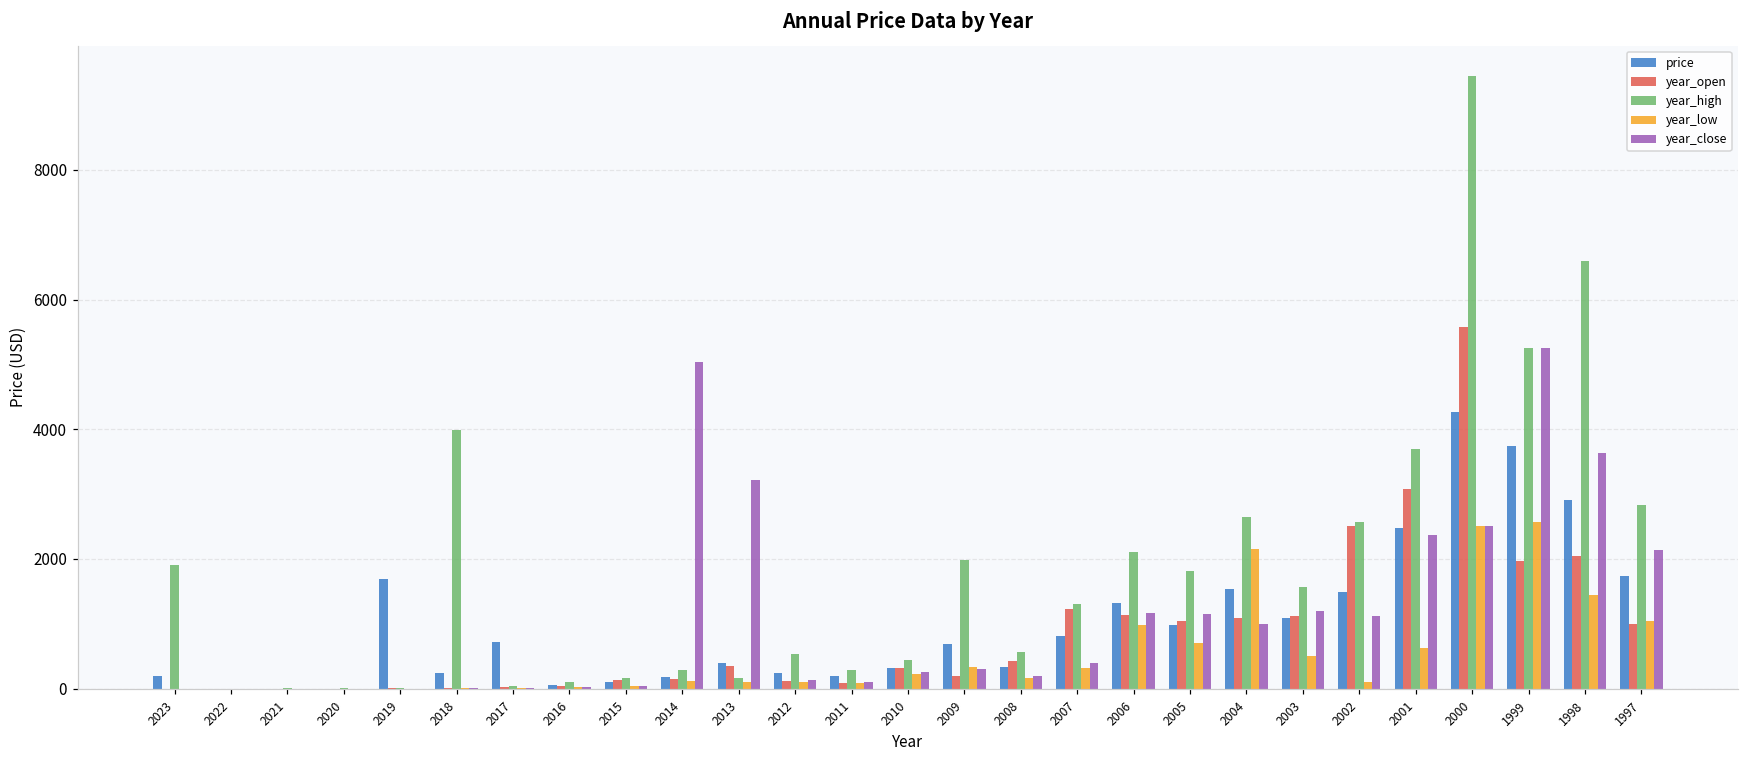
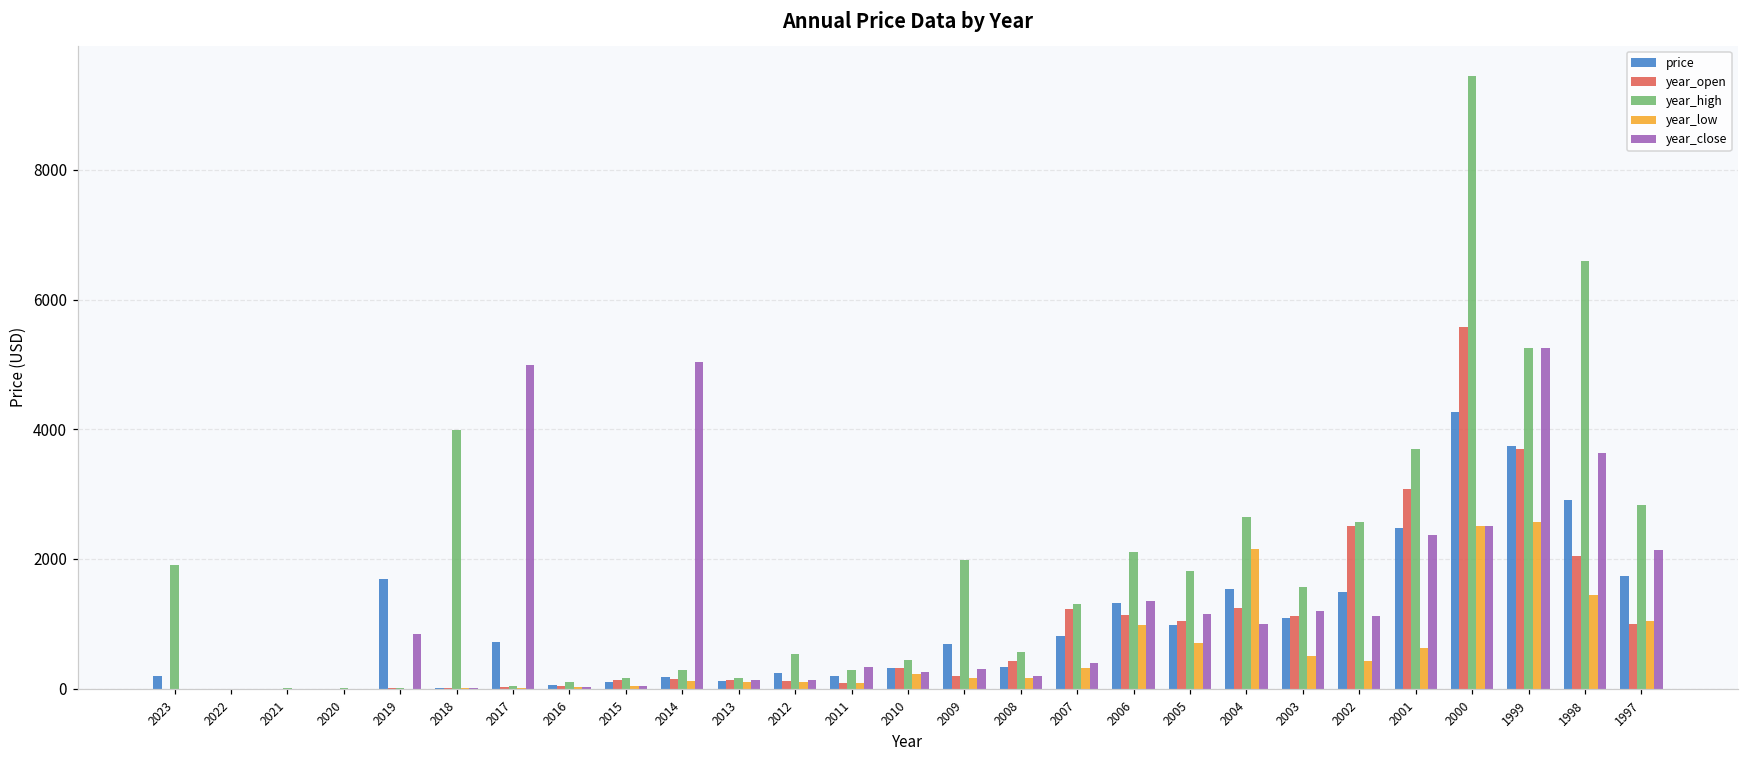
  {
    "price": {
      "2023": 200,
      "2019": 1700,
-     "2018": 200,
+     "2018": 0,
      "2017": 700,
      "2016": 100,
      "2015": 100,
      "2014": 200,
-     "2013": 400,
+     "2013": 100,
      "2012": 200,
      "2011": 200,
      "2010": 300,
      "2009": 700,
      "2008": 300,
      "2007": 800,
      "2006": 1300,
      "2005": 1000,
      "2004": 1500,
      "2003": 1100,
      "2002": 1500,
      "2001": 2500,
      "2000": 4300,
      "1999": 3700,
      "1998": 2900,
      "1997": 1700
    },
    "year_open": {
      "2015": 100,
      "2014": 100,
-     "2013": 400,
+     "2013": 100,
      "2012": 100,
      "2011": 100,
      "2010": 300,
      "2009": 200,
      "2008": 400,
      "2007": 1200,
      "2006": 1100,
      "2005": 1100,
-     "2004": 1100,
+     "2004": 1200,
      "2003": 1100,
      "2002": 2500,
      "2001": 3100,
      "2000": 5600,
-     "1999": 2000,
+     "1999": 3700,
      "1998": 2000,
      "1997": 1000
    },
    "year_high": {
      "2023": 1900,
      "2018": 4000,
      "2016": 100,
      "2015": 200,
      "2014": 300,
      "2013": 200,
      "2012": 500,
      "2011": 300,
      "2010": 400,
      "2009": 2000,
      "2008": 600,
      "2007": 1300,
      "2006": 2100,
      "2005": 1800,
      "2004": 2600,
      "2003": 1600,
      "2002": 2600,
      "2001": 3700,
      "2000": 9400,
      "1999": 5200,
      "1998": 6600,
      "1997": 2800
    },
    "year_low": {
      "2014": 100,
      "2013": 100,
      "2012": 100,
      "2011": 100,
      "2010": 200,
-     "2009": 300,
+     "2009": 200,
      "2008": 200,
      "2007": 300,
      "2006": 1000,
      "2005": 700,
      "2004": 2200,
      "2003": 500,
-     "2002": 100,
+     "2002": 400,
      "2001": 600,
      "2000": 2500,
      "1999": 2600,
      "1998": 1500,
      "1997": 1000
    },
    "year_close": {
-     "2019": 0,
-     "2017": 0,
+     "2019": 800,
+     "2017": 5000,
      "2015": 0,
      "2014": 5000,
-     "2013": 3200,
+     "2013": 100,
      "2012": 100,
-     "2011": 100,
+     "2011": 300,
      "2010": 300,
      "2009": 300,
      "2008": 200,
      "2007": 400,
-     "2006": 1200,
+     "2006": 1400,
      "2005": 1100,
      "2004": 1000,
      "2003": 1200,
      "2002": 1100,
      "2001": 2400,
      "2000": 2500,
      "1999": 5200,
      "1998": 3600,
      "1997": 2100
    }
  }
